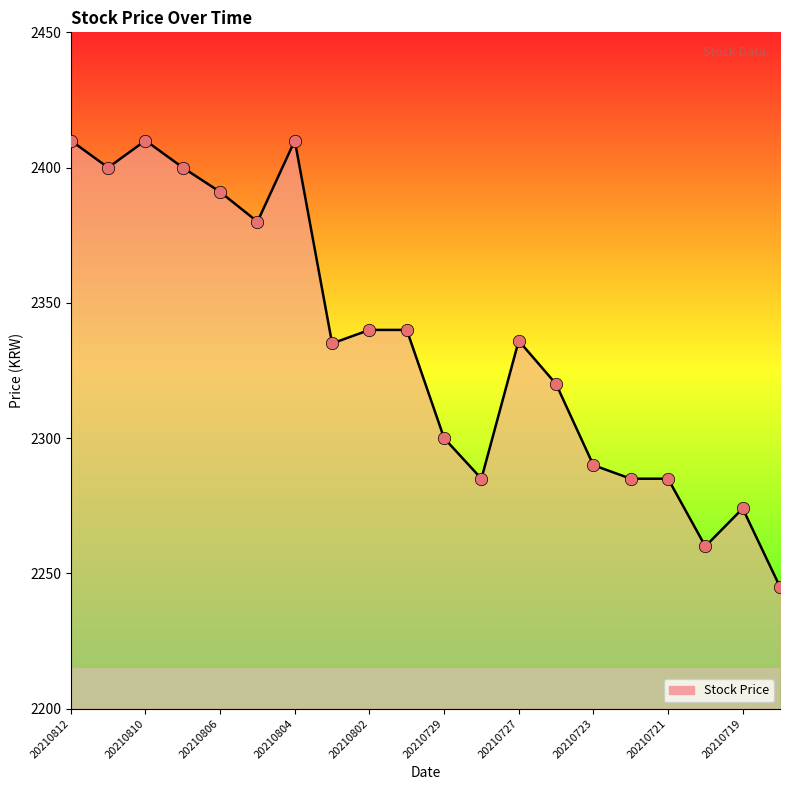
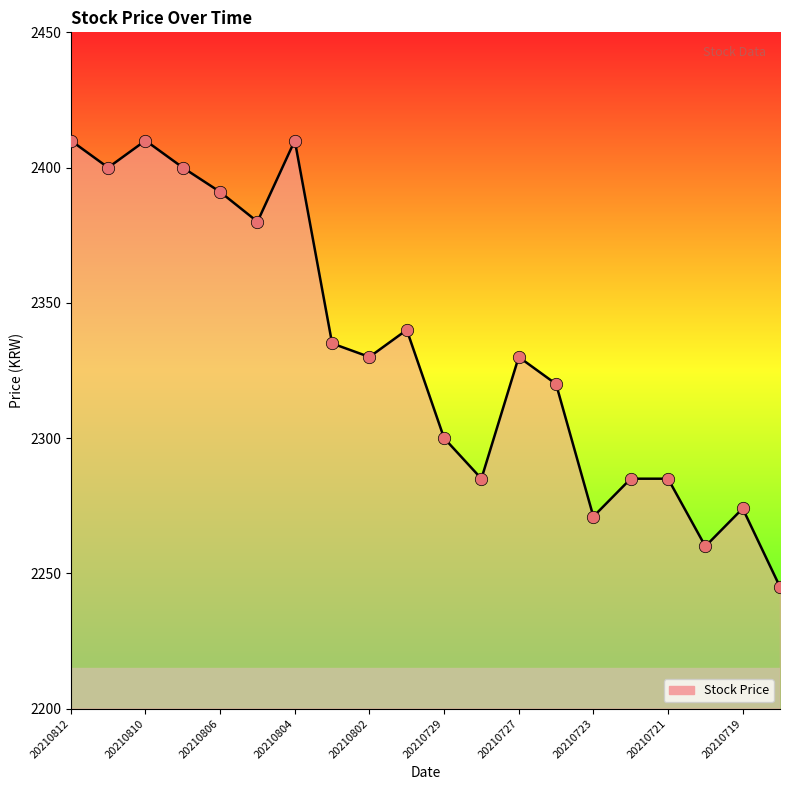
  {
    "20210812": 2410,
    "20210810": 2410,
    "20210806": 2391,
    "20210804": 2410,
-   "20210802": 2340,
+   "20210802": 2330,
    "20210729": 2300,
-   "20210727": 2336,
-   "20210723": 2290,
+   "20210727": 2330,
+   "20210723": 2271,
    "20210721": 2285,
    "20210719": 2274
  }
